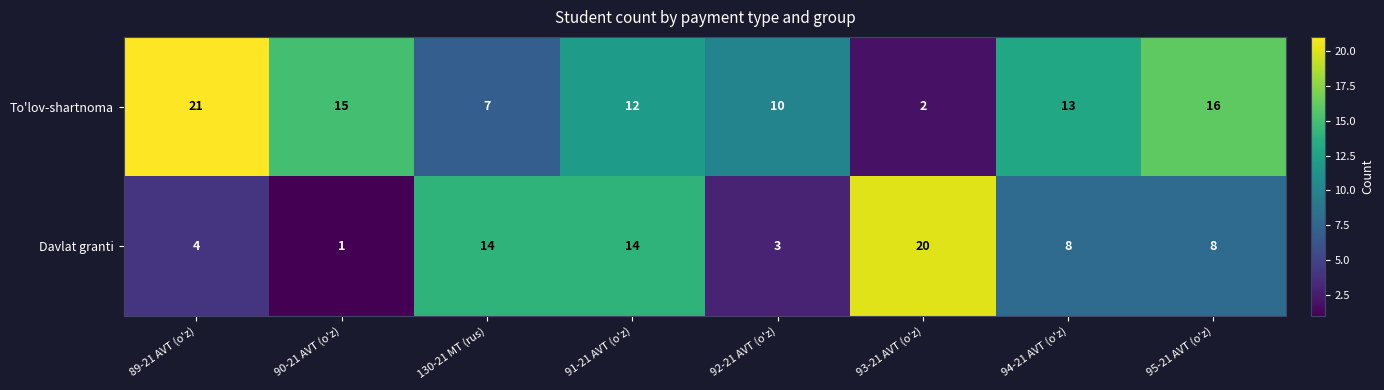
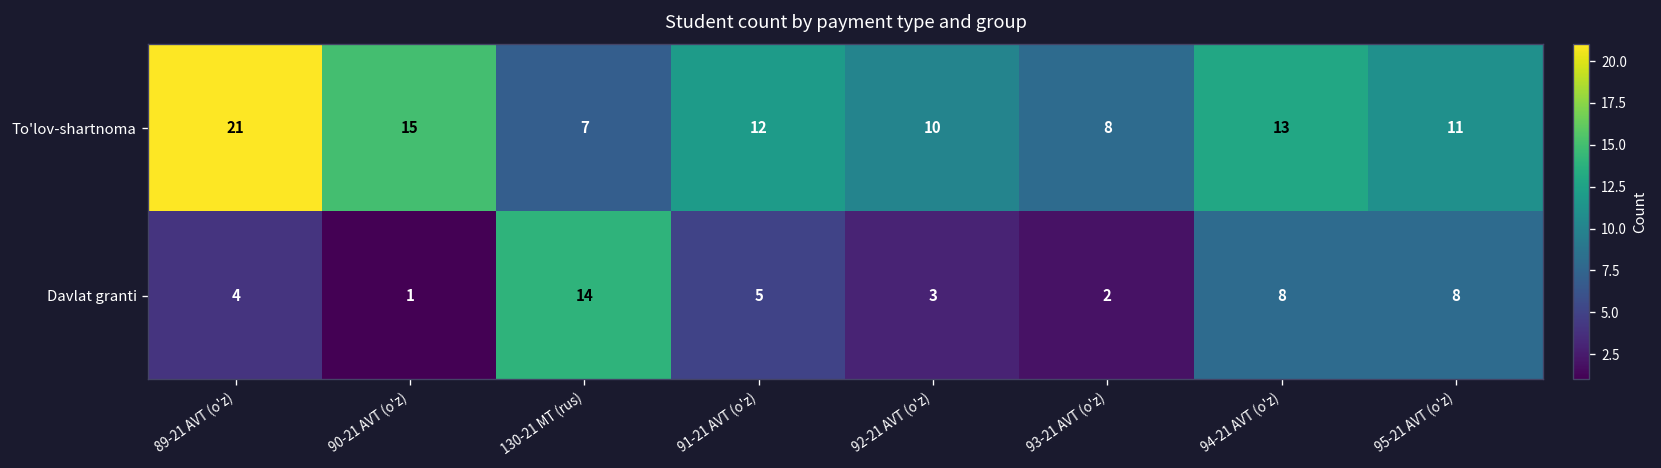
  {
    "To'lov-shartnoma": {
      "89-21 AVT (o'z)": 21,
      "90-21 AVT (o'z)": 15,
      "130-21 MT (rus)": 7,
      "91-21 AVT (o'z)": 12,
      "92-21 AVT (o'z)": 10,
-     "93-21 AVT (o'z)": 2,
+     "93-21 AVT (o'z)": 8,
      "94-21 AVT (o'z)": 13,
-     "95-21 AVT (o'z)": 16
+     "95-21 AVT (o'z)": 11
    },
    "Davlat granti": {
      "89-21 AVT (o'z)": 4,
      "90-21 AVT (o'z)": 1,
      "130-21 MT (rus)": 14,
-     "91-21 AVT (o'z)": 14,
+     "91-21 AVT (o'z)": 5,
      "92-21 AVT (o'z)": 3,
-     "93-21 AVT (o'z)": 20,
+     "93-21 AVT (o'z)": 2,
      "94-21 AVT (o'z)": 8,
      "95-21 AVT (o'z)": 8
    }
  }
